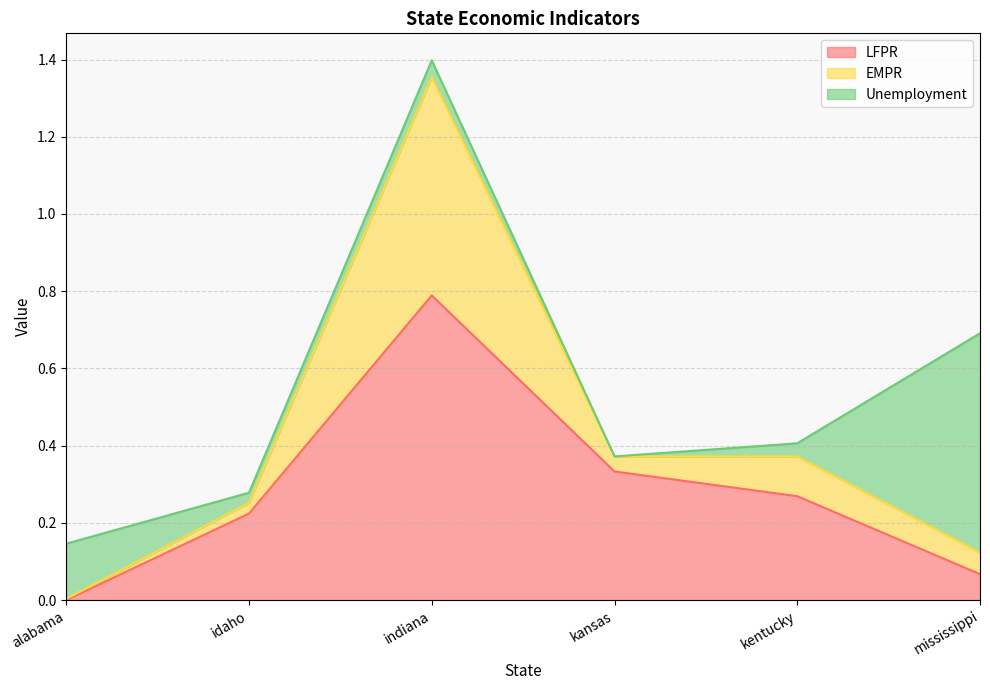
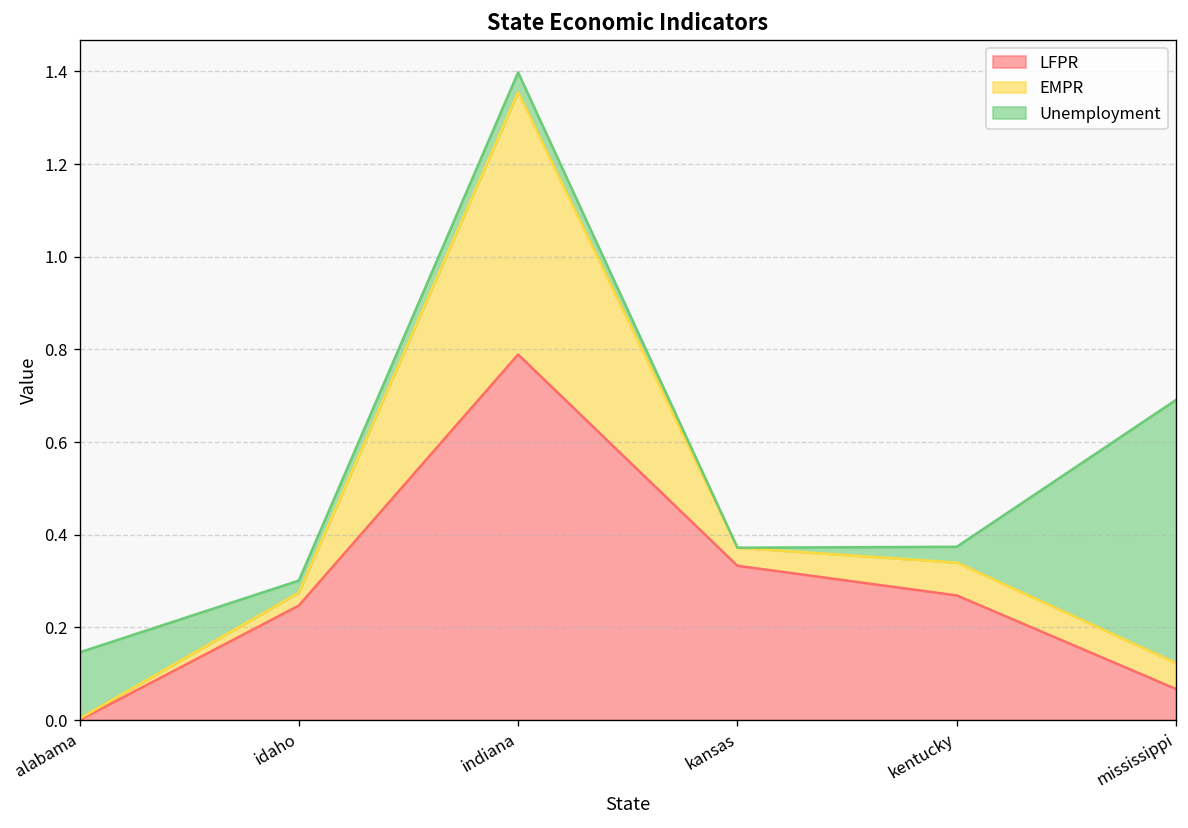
  {
    "LFPR": {
-     "idaho": 0.22,
+     "idaho": 0.25,
      "indiana": 0.79,
      "kansas": 0.33,
      "kentucky": 0.27,
      "mississippi": 0.07
    },
    "EMPR": {
      "idaho": 0.03,
      "indiana": 0.57,
-     "kentucky": 0.10,
+     "kentucky": 0.07,
      "mississippi": 0.06
    },
    "Unemployment": {
      "alabama": 0.14,
      "idaho": 0.03,
      "indiana": 0.04,
      "kentucky": 0.03,
      "mississippi": 0.57
    }
  }
